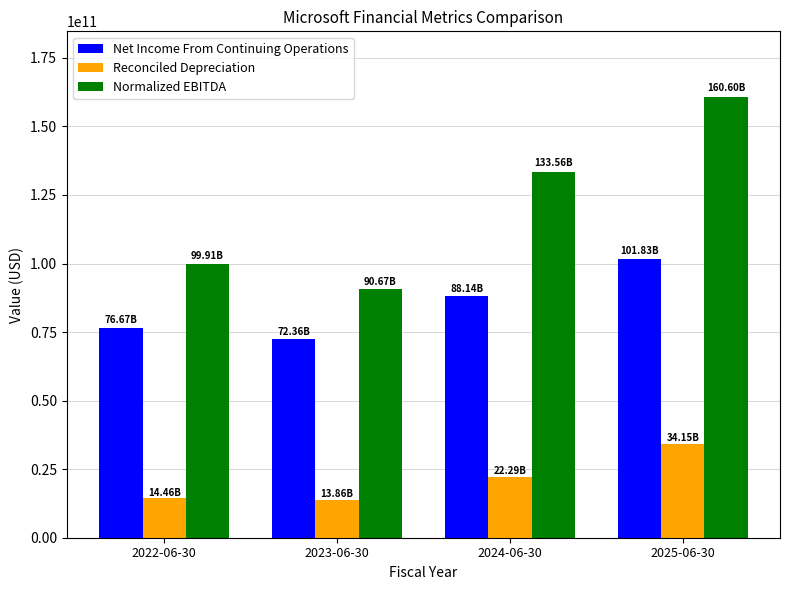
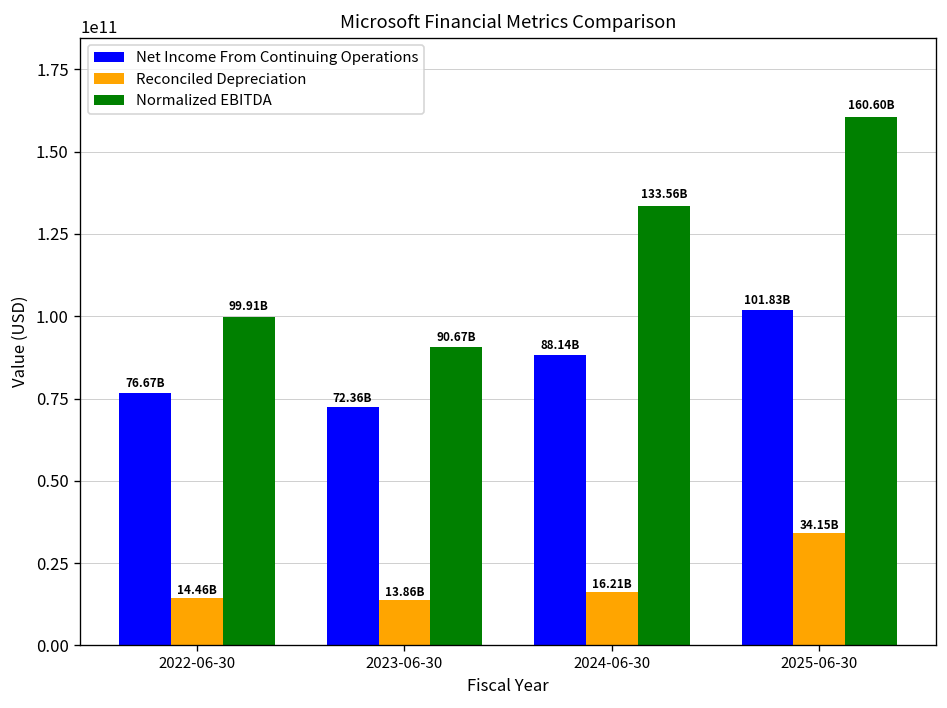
  {
    "Net Income From Continuing Operations": {
      "2022-06-30": "76.67B",
      "2023-06-30": "72.36B",
      "2024-06-30": "88.14B",
      "2025-06-30": "101.83B"
    },
    "Reconciled Depreciation": {
      "2022-06-30": "14.46B",
      "2023-06-30": "13.86B",
-     "2024-06-30": "22.29B",
+     "2024-06-30": "16.21B",
      "2025-06-30": "34.15B"
    },
    "Normalized EBITDA": {
      "2022-06-30": "99.91B",
      "2023-06-30": "90.67B",
      "2024-06-30": "133.56B",
      "2025-06-30": "160.60B"
    }
  }
